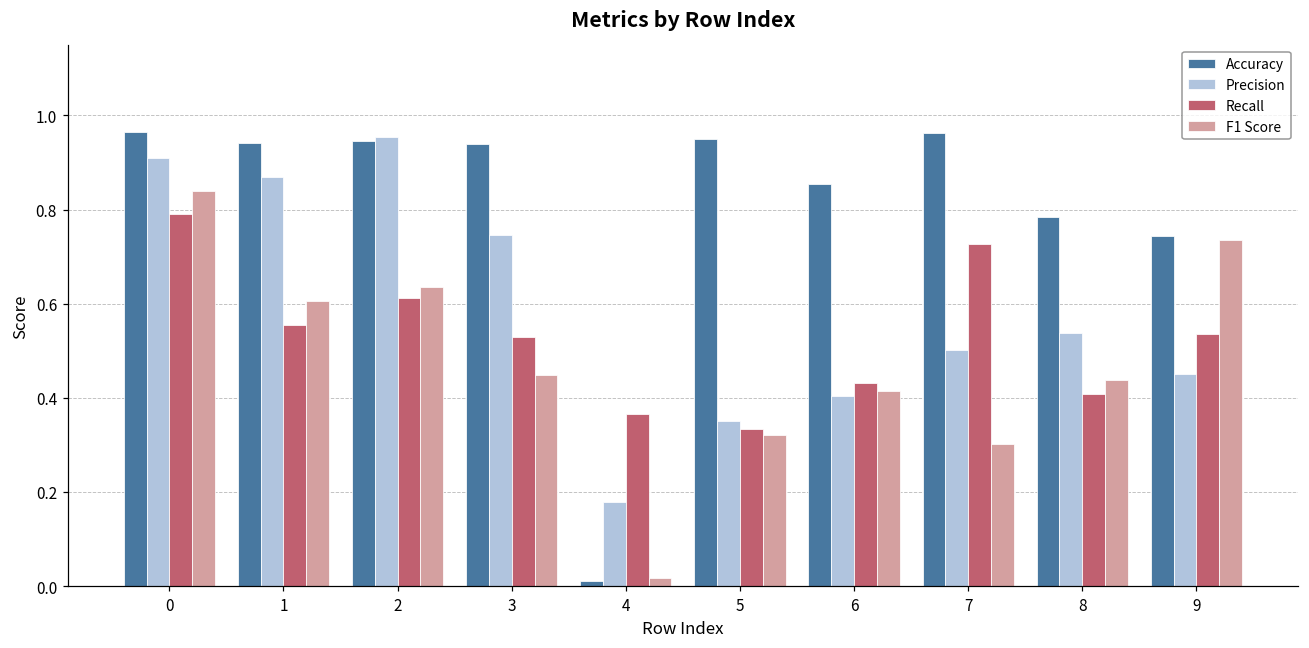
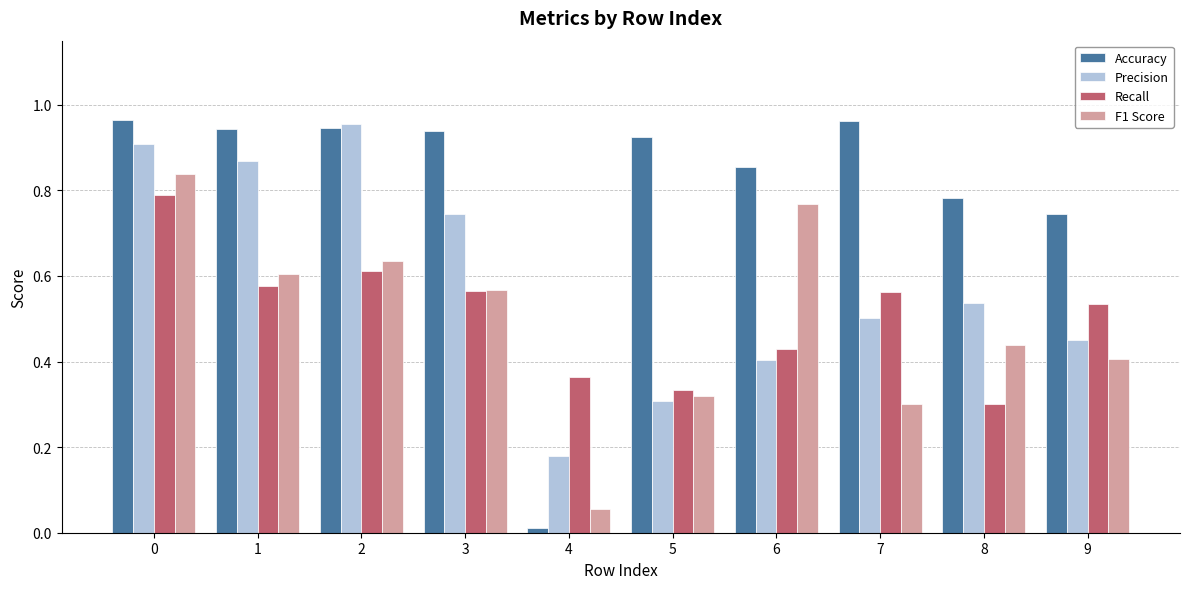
  {
    "Accuracy": {
      "0": 0.97,
      "1": 0.94,
      "2": 0.95,
      "3": 0.94,
      "4": 0.01,
-     "5": 0.95,
+     "5": 0.92,
      "6": 0.86,
      "7": 0.96,
      "8": 0.78,
      "9": 0.74
    },
    "Precision": {
      "0": 0.91,
      "1": 0.87,
      "2": 0.95,
      "3": 0.75,
      "4": 0.18,
-     "5": 0.35,
+     "5": 0.31,
      "6": 0.40,
      "7": 0.50,
      "8": 0.54,
      "9": 0.45
    },
    "Recall": {
      "0": 0.79,
-     "1": 0.55,
+     "1": 0.58,
      "2": 0.61,
-     "3": 0.53,
+     "3": 0.57,
      "4": 0.36,
      "5": 0.33,
      "6": 0.43,
-     "7": 0.73,
-     "8": 0.41,
+     "7": 0.56,
+     "8": 0.30,
      "9": 0.53
    },
    "F1 Score": {
      "0": 0.84,
      "1": 0.61,
      "2": 0.64,
-     "3": 0.45,
-     "4": 0.02,
+     "3": 0.57,
+     "4": 0.05,
      "5": 0.32,
-     "6": 0.41,
+     "6": 0.77,
      "7": 0.30,
      "8": 0.44,
-     "9": 0.74
+     "9": 0.41
    }
  }
